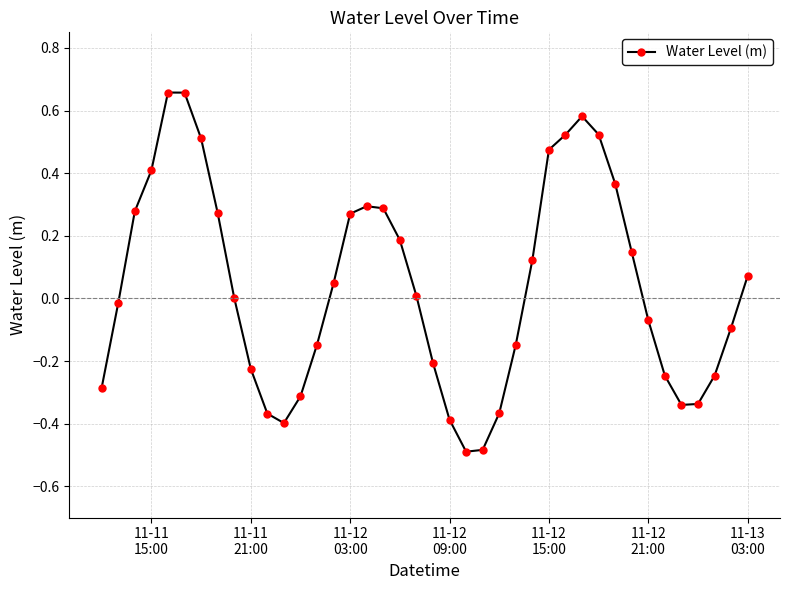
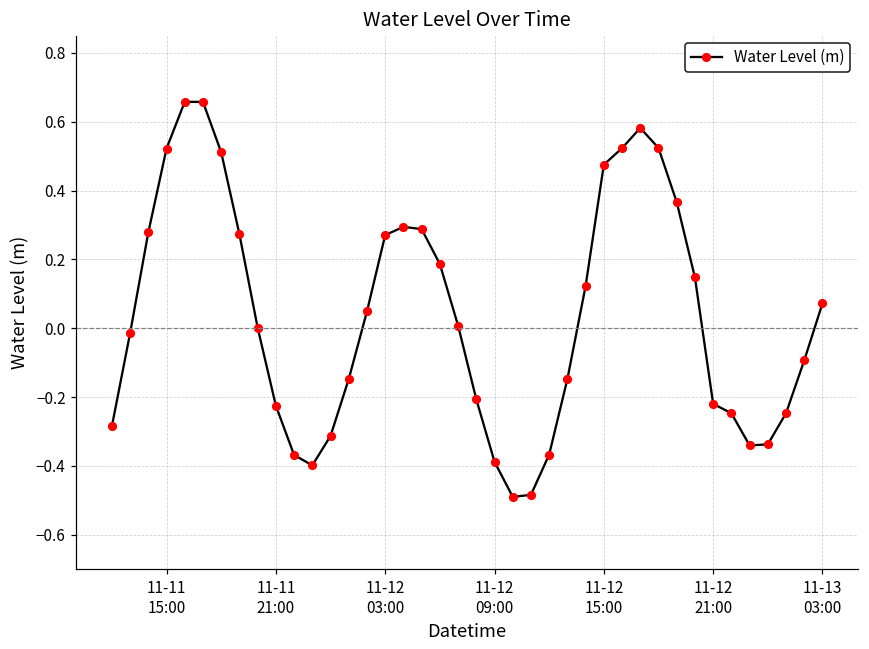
  {
-   "11-11 15:00": 0.41,
+   "11-11 15:00": 0.52,
    "11-11 21:00": -0.22,
    "11-12 03:00": 0.27,
    "11-12 09:00": -0.39,
    "11-12 15:00": 0.47,
-   "11-12 21:00": -0.07,
+   "11-12 21:00": -0.22,
    "11-13 03:00": 0.07
  }
